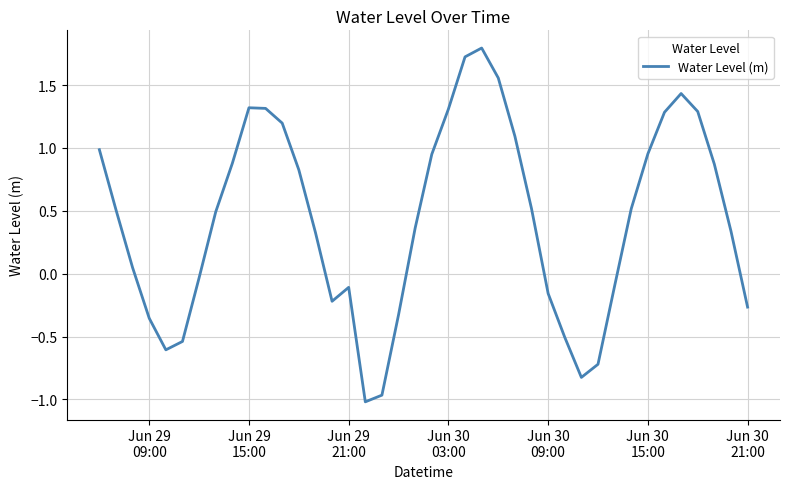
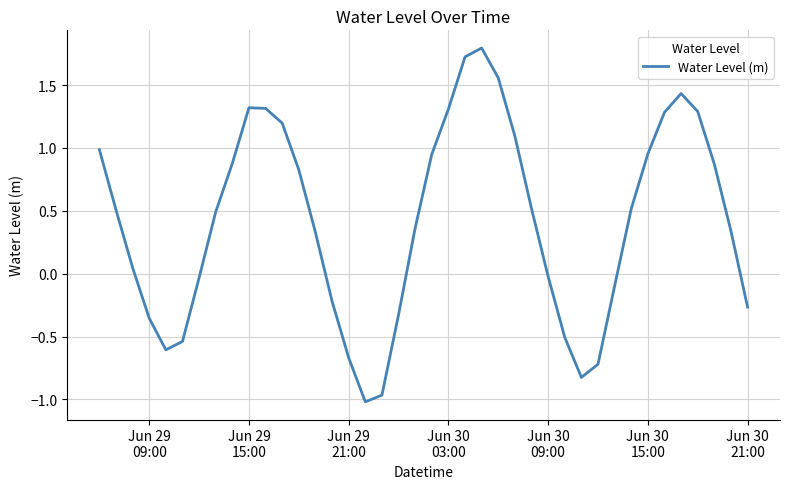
  {
    "Jun 29 09:00": -0.35,
    "Jun 29 15:00": 1.32,
-   "Jun 29 21:00": -0.11,
+   "Jun 29 21:00": -0.67,
    "Jun 30 03:00": 1.31,
-   "Jun 30 09:00": -0.16,
+   "Jun 30 09:00": -0.02,
    "Jun 30 15:00": 0.95,
    "Jun 30 21:00": -0.27
  }
